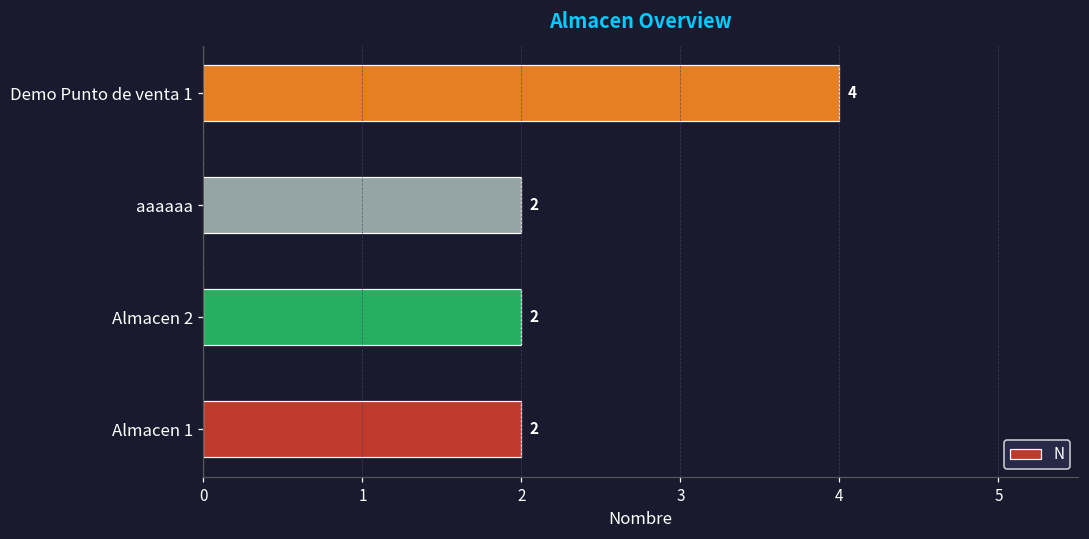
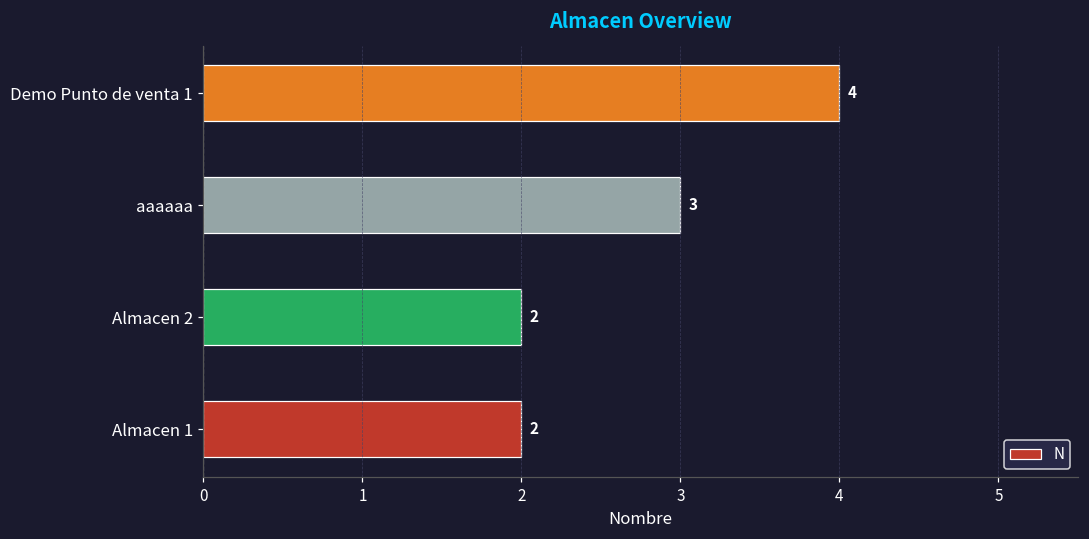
  {
    "Demo Punto de venta 1": 4,
-   "aaaaaa": 2,
+   "aaaaaa": 3,
    "Almacen 2": 2,
    "Almacen 1": 2
  }
